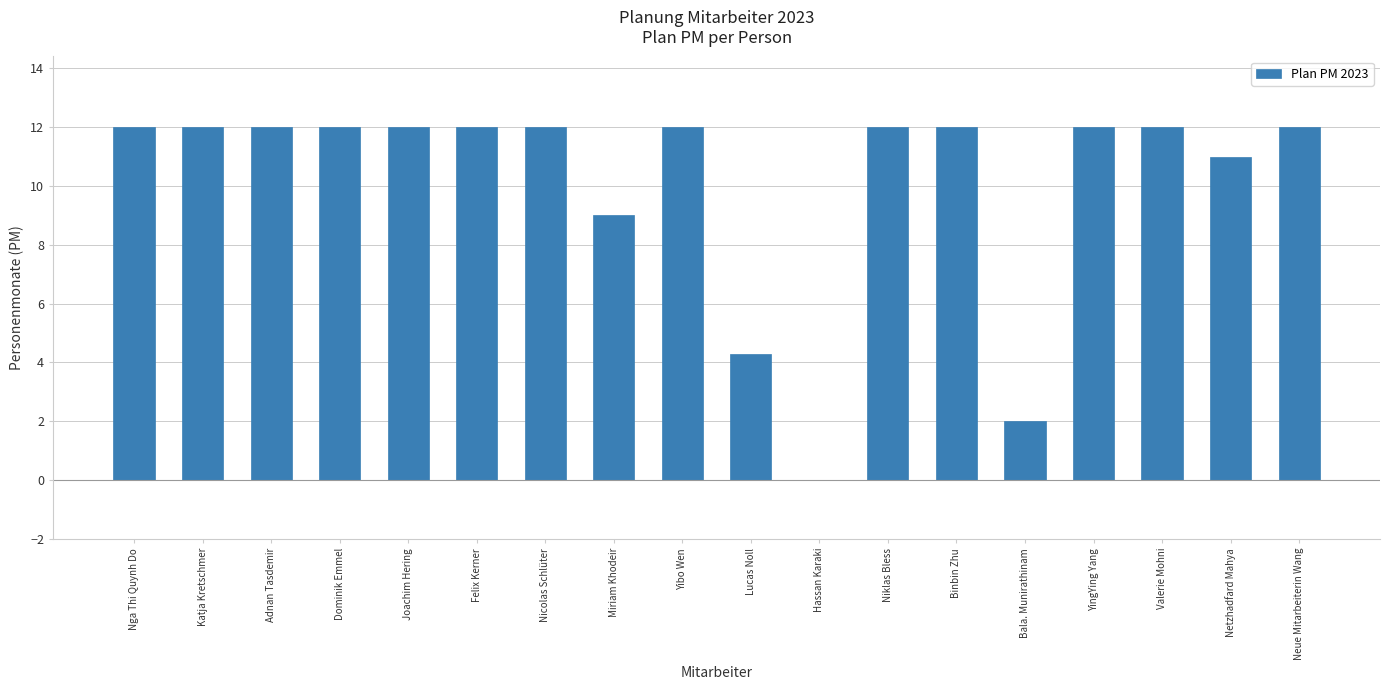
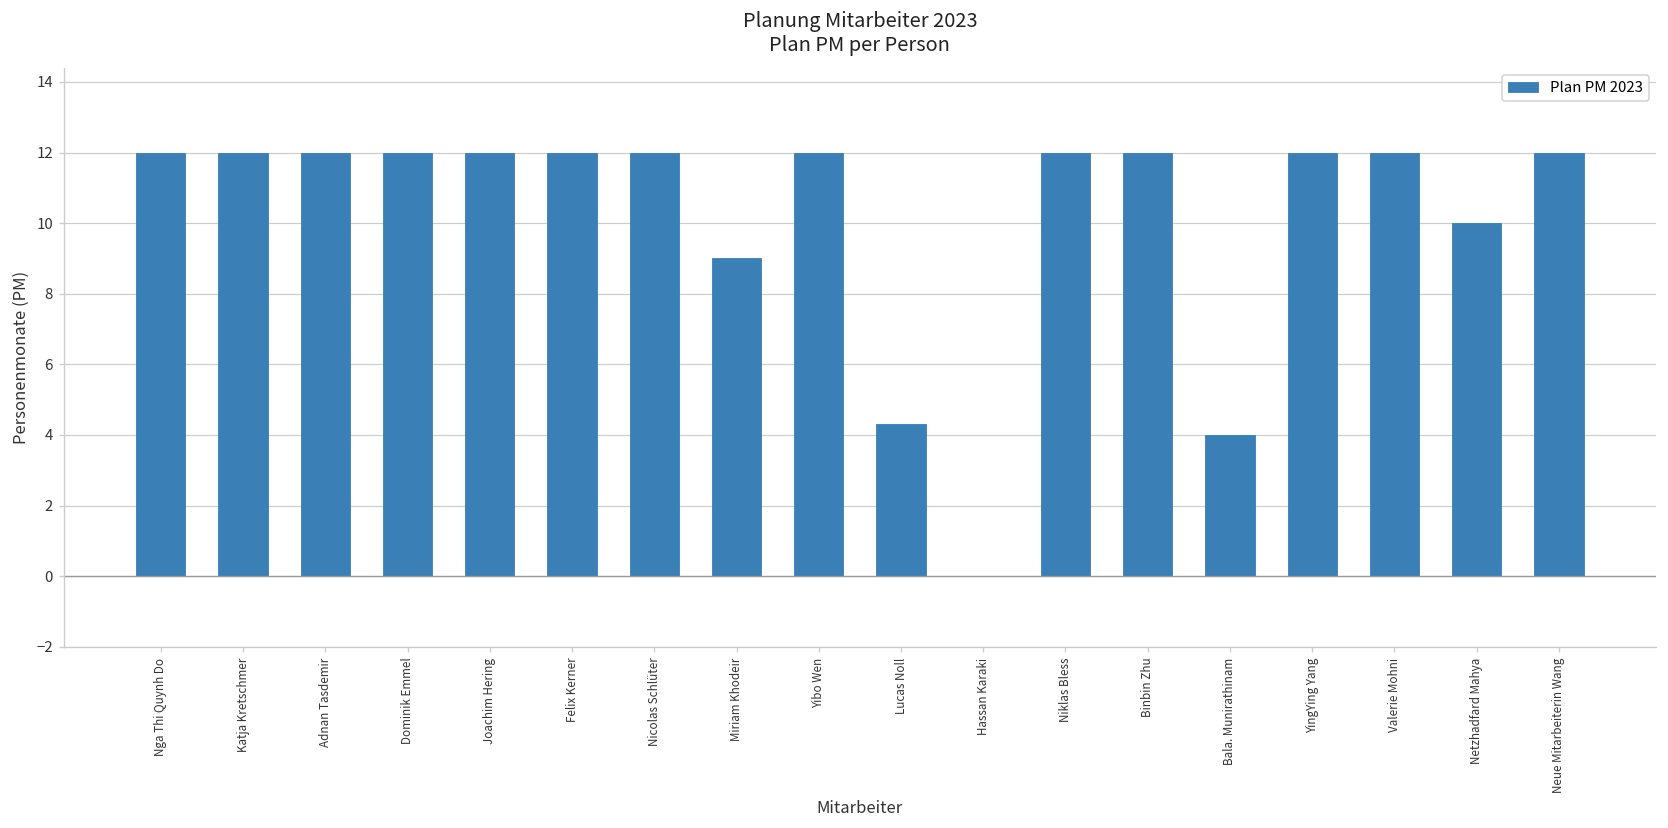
  {
    "Nga Thi Quynh Do": 12,
    "Katja Kretschmer": 12,
    "Adnan Tasdemir": 12,
    "Dominik Emmel": 12,
    "Joachim Hering": 12,
    "Felix Kerner": 12,
    "Nicolas Schlüter": 12,
    "Miriam Khodeir": 9,
    "Yibo Wen": 12,
    "Lucas Noll": 4.3,
    "Hassan Karaki": 0,
    "Niklas Bless": 12,
    "Binbin Zhu": 12,
-   "Bala. Munirathinam": 2,
+   "Bala. Munirathinam": 4,
    "YingYing Yang": 12,
    "Valerie Mohni": 12,
-   "Netzhadfard Mahya": 11,
+   "Netzhadfard Mahya": 10,
    "Neue Mitarbeiterin Wang": 12
  }
